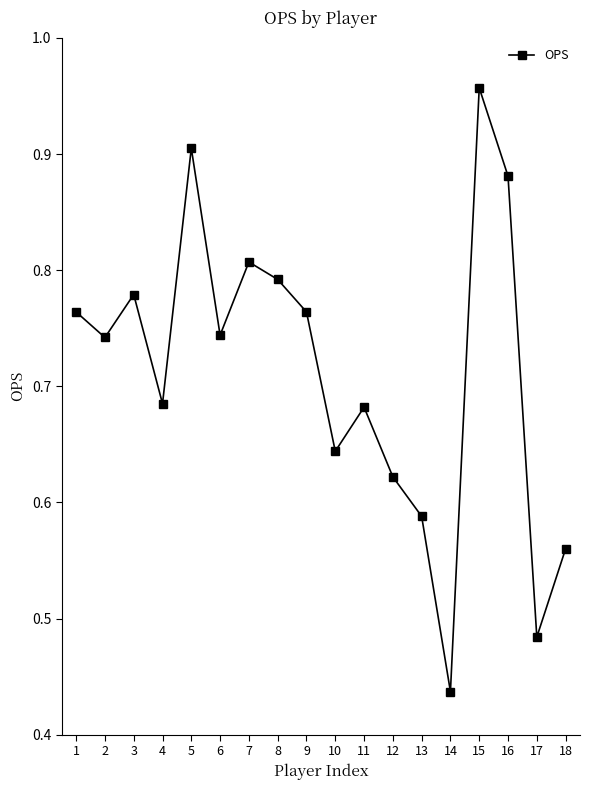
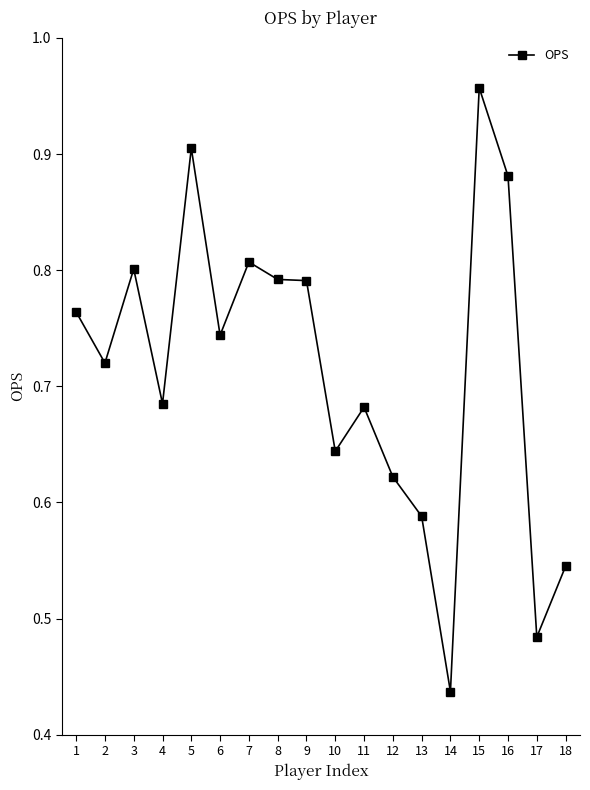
  {
    "1": 0.764,
-   "2": 0.742,
-   "3": 0.779,
+   "2": 0.720,
+   "3": 0.801,
    "4": 0.685,
    "5": 0.905,
    "6": 0.744,
    "7": 0.807,
    "8": 0.792,
-   "9": 0.764,
+   "9": 0.791,
    "10": 0.644,
    "11": 0.682,
    "12": 0.622,
    "13": 0.588,
    "14": 0.437,
    "15": 0.957,
    "16": 0.881,
    "17": 0.484,
-   "18": 0.560
+   "18": 0.545
  }
